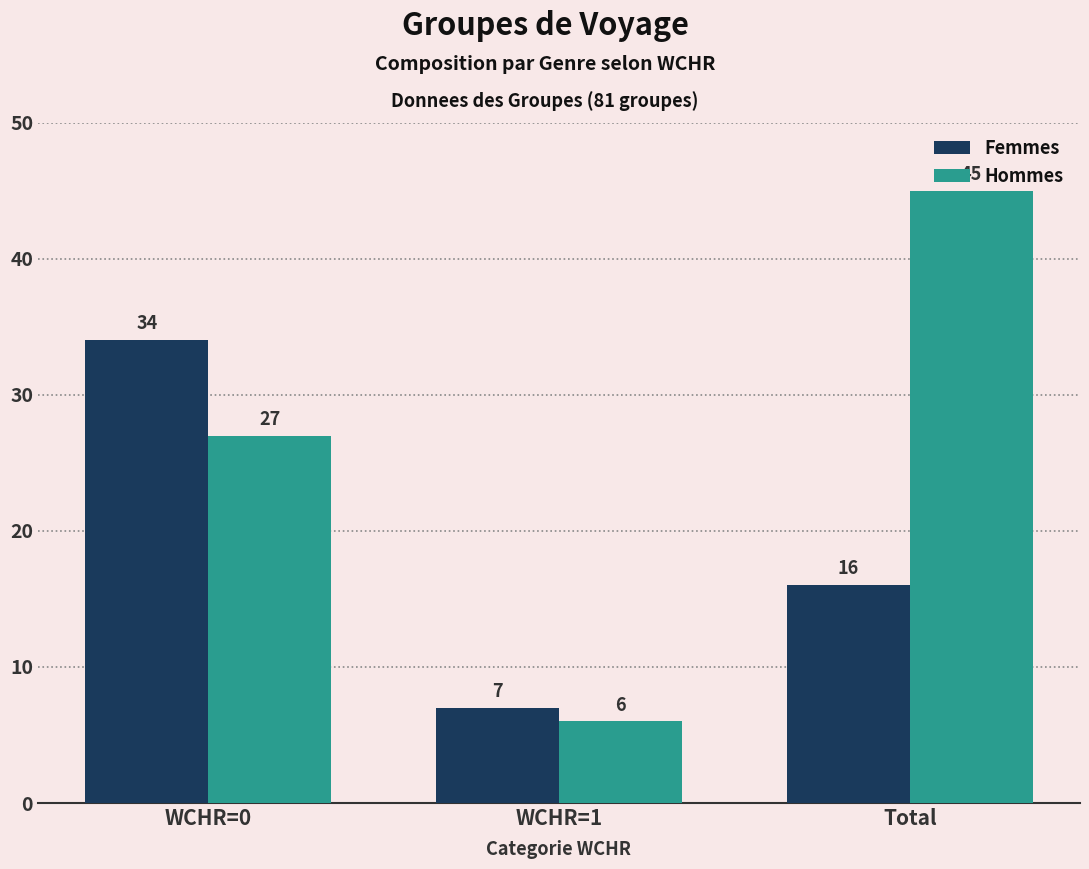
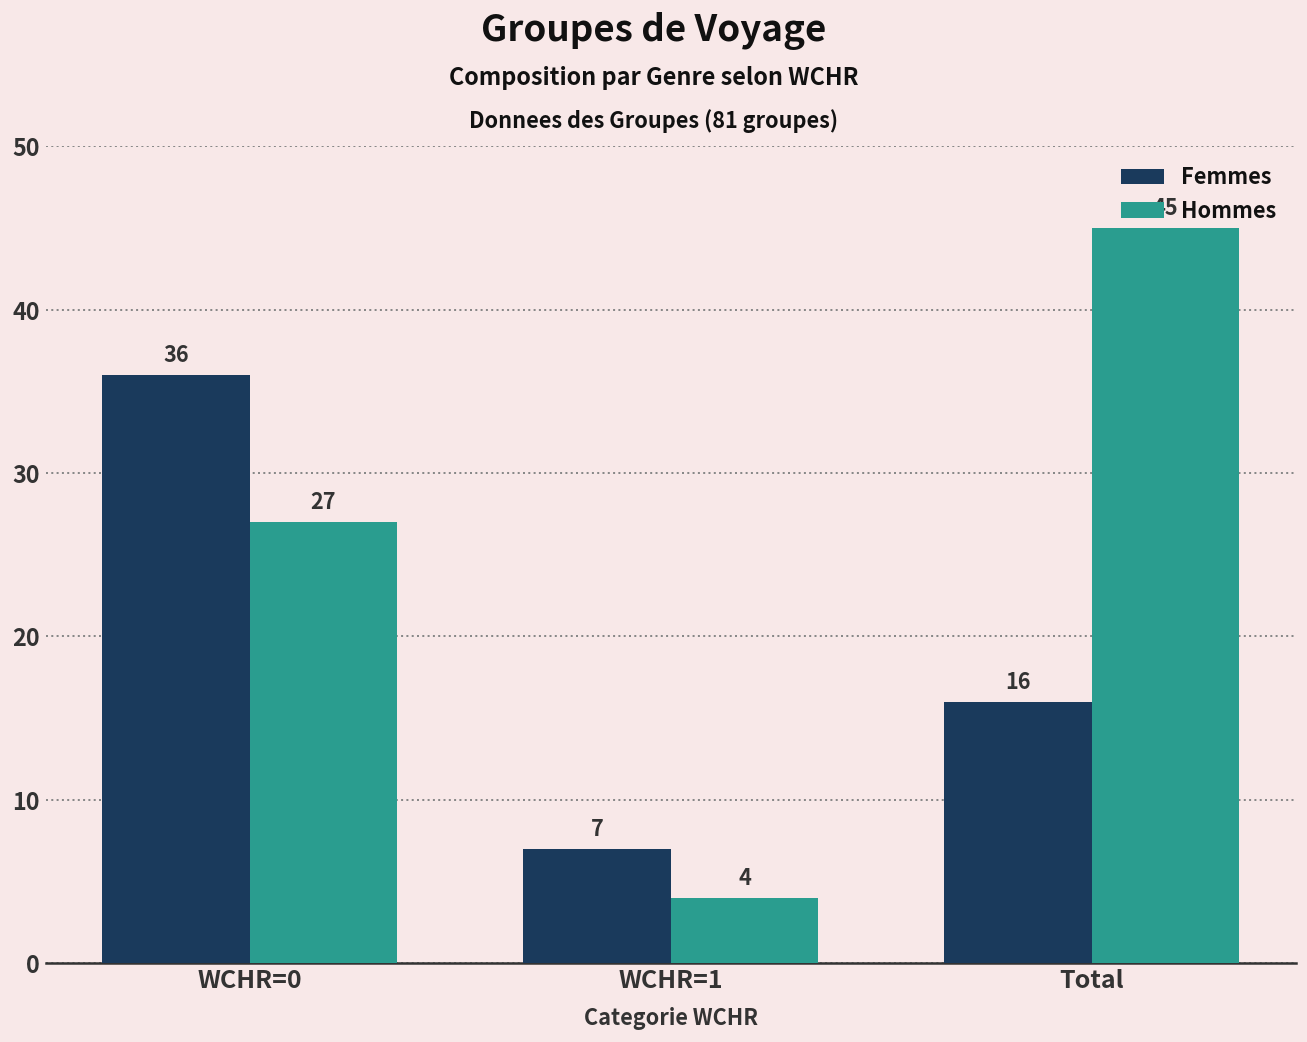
  {
    "Femmes": {
-     "WCHR=0": 34,
+     "WCHR=0": 36,
      "WCHR=1": 7,
      "Total": 16
    },
    "Hommes": {
      "WCHR=0": 27,
-     "WCHR=1": 6,
+     "WCHR=1": 4,
      "Total": 45
    }
  }
